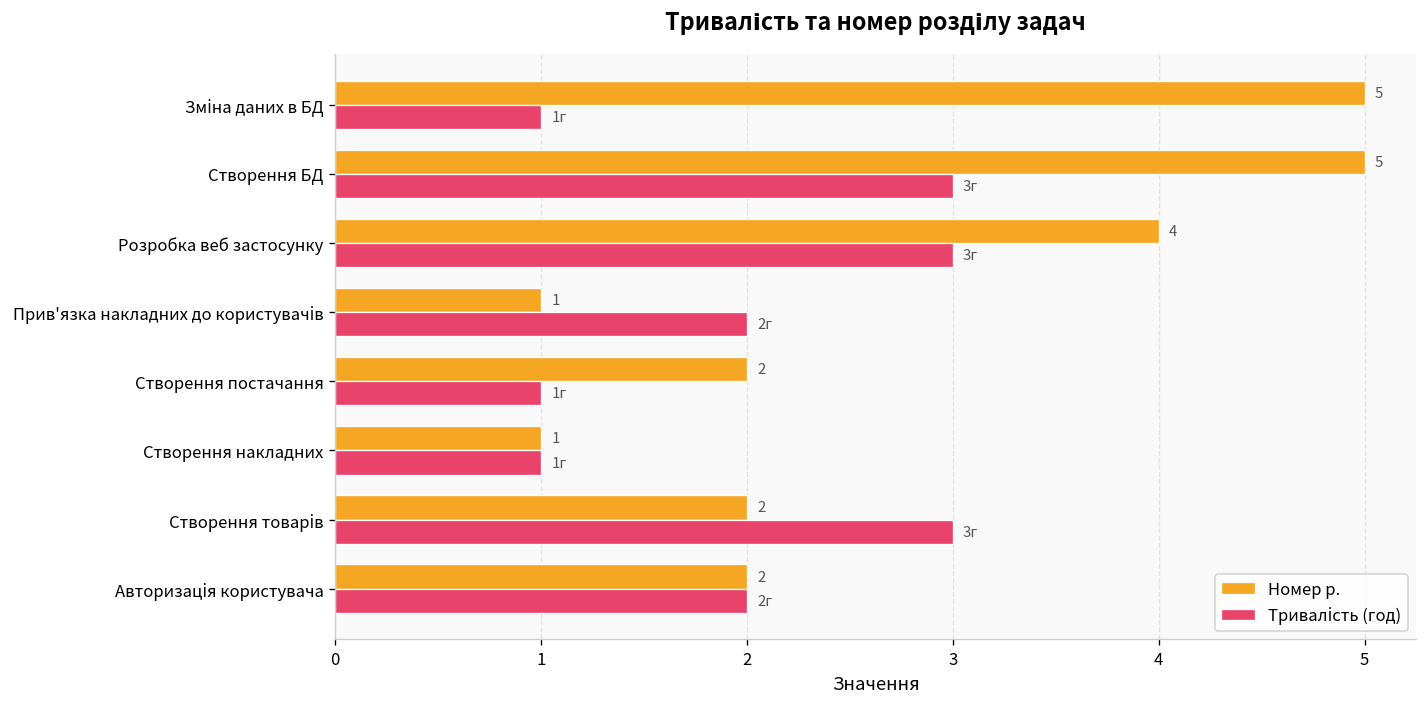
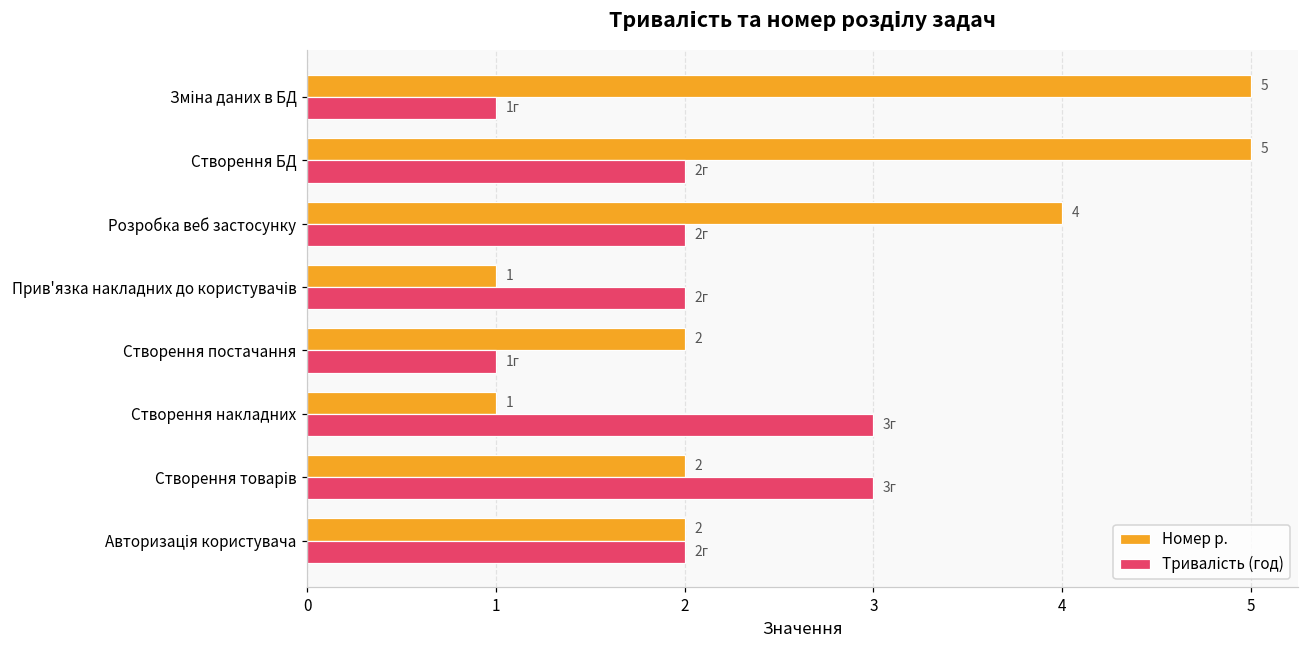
  {
    "Номер р.": {
      "Зміна даних в БД": "5",
      "Створення БД": "5",
      "Розробка веб застосунку": "4",
      "Прив'язка накладних до користувачів": "1",
      "Створення постачання": "2",
      "Створення накладних": "1",
      "Створення товарів": "2",
      "Авторизація користувача": "2"
    },
    "Тривалість (год)": {
      "Зміна даних в БД": "1г",
-     "Створення БД": "3г",
-     "Розробка веб застосунку": "3г",
+     "Створення БД": "2г",
+     "Розробка веб застосунку": "2г",
      "Прив'язка накладних до користувачів": "2г",
      "Створення постачання": "1г",
-     "Створення накладних": "1г",
+     "Створення накладних": "3г",
      "Створення товарів": "3г",
      "Авторизація користувача": "2г"
    }
  }
